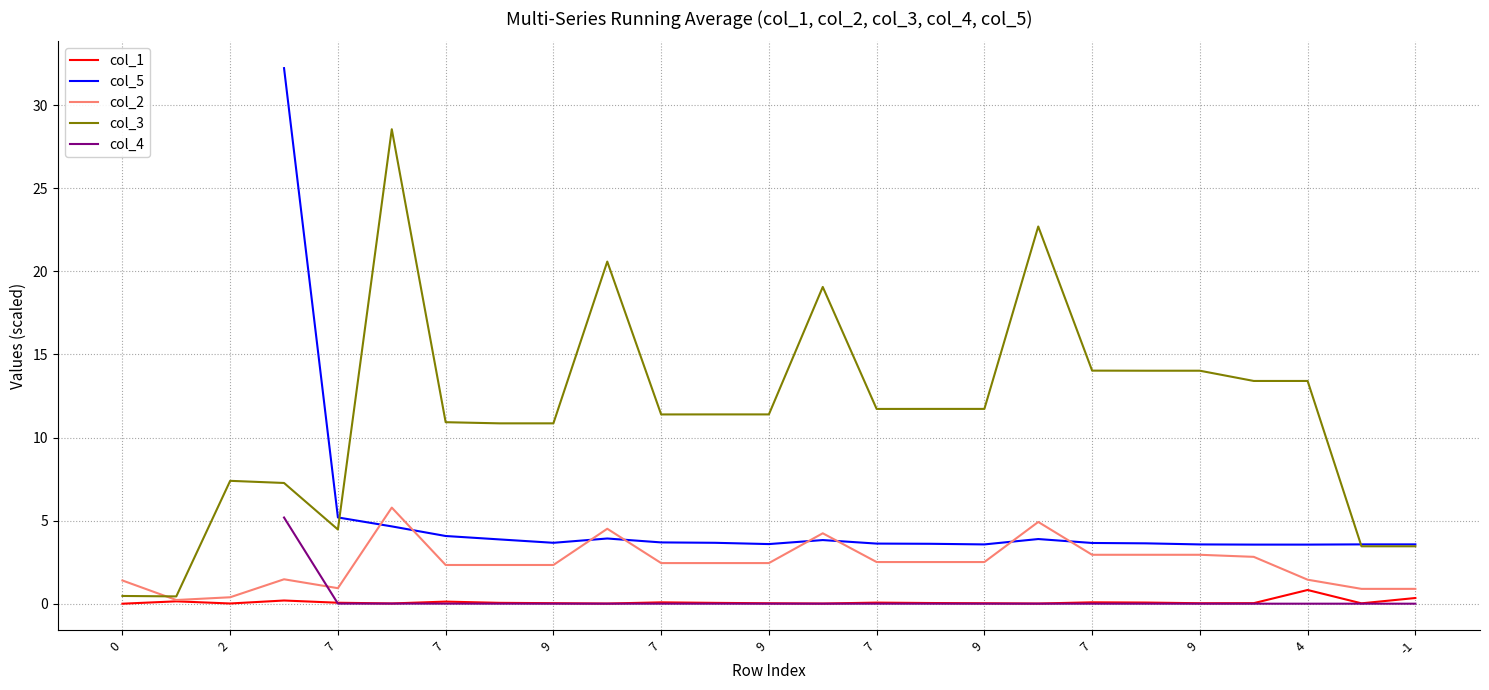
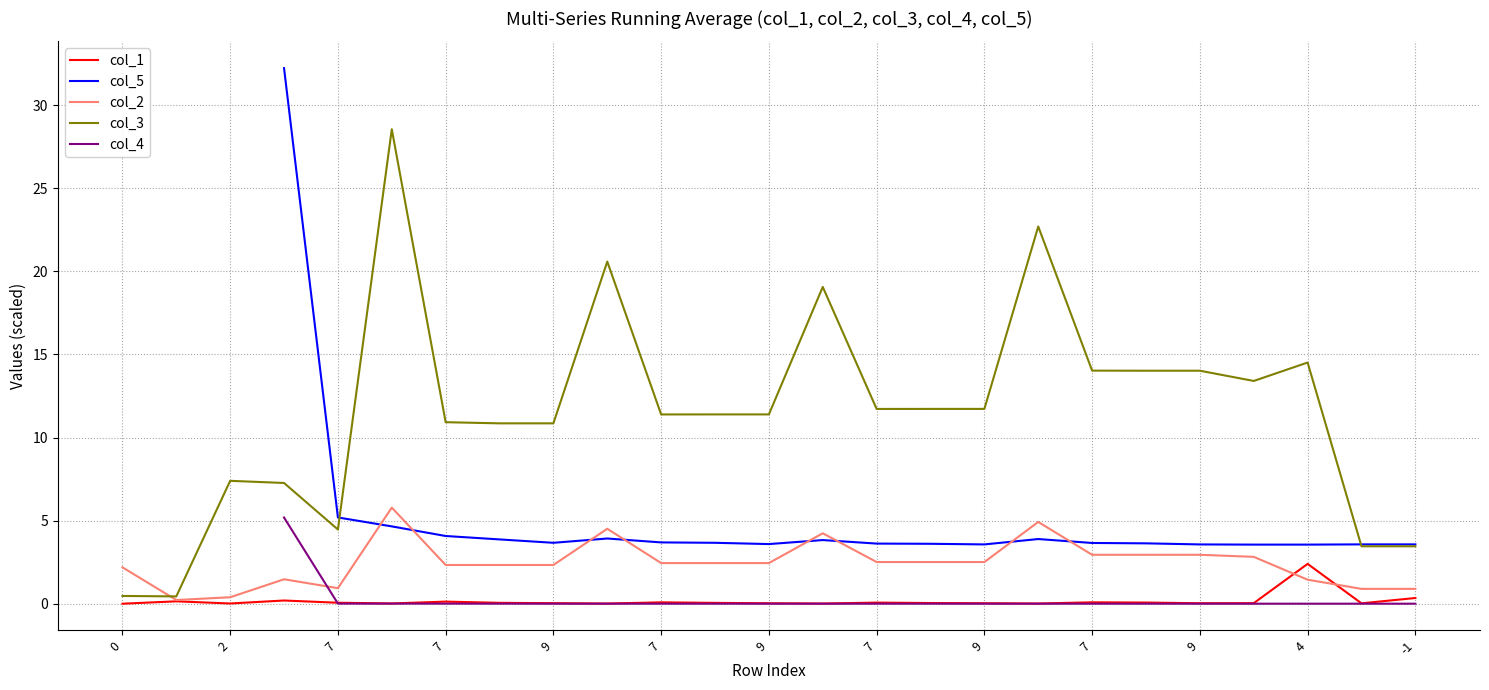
  {
    "col_1": {
      "0": 0.0,
      "2": 0.0,
-     "4": 0.8,
+     "4": 2.4,
      "-1": 0.3
    },
    "col_5": {
      "4": 3.6
    },
    "col_2": {
-     "0": 1.4,
+     "0": 2.2,
      "2": 0.4,
      "4": 1.4,
      "-1": 0.9
    },
    "col_3": {
      "0": 0.5,
      "2": 7.4,
-     "4": 13.4
+     "4": 14.5
    },
    "col_4": {
      "4": 0.0,
      "-1": 0.0
    }
  }
